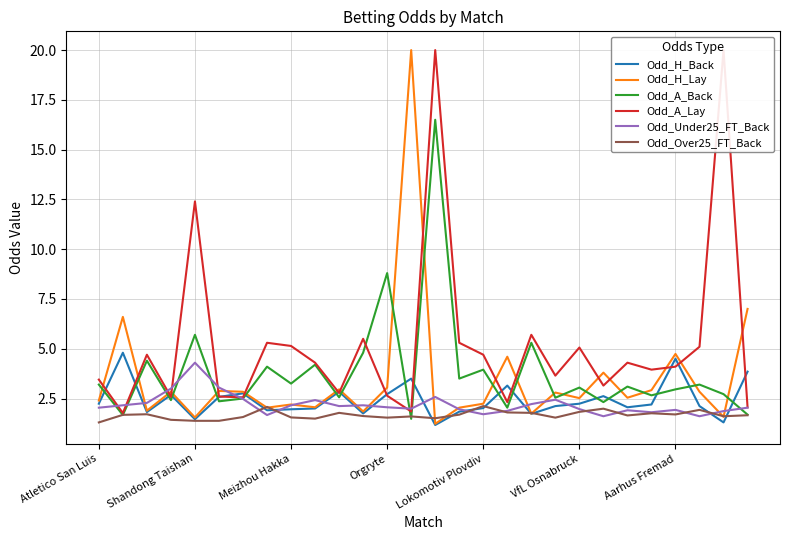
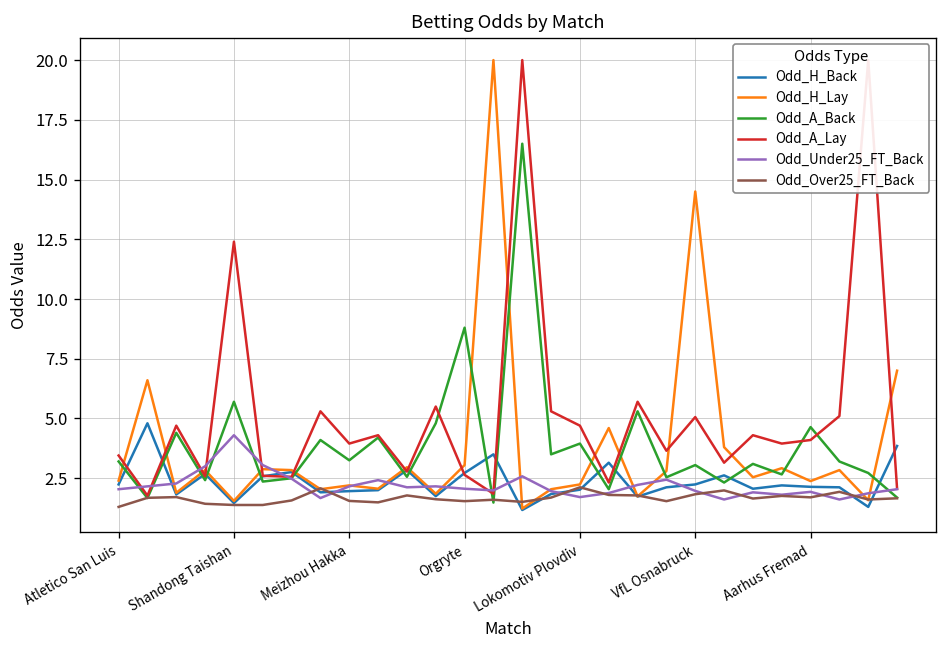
  {
    "Odd_H_Back": {
      "Atletico San Luis": 2.2,
      "Meizhou Hakka": 2.0,
      "VfL Osnabruck": 2.2,
-     "Aarhus Fremad": 4.5
+     "Aarhus Fremad": 2.1
    },
    "Odd_H_Lay": {
      "Atletico San Luis": 2.4,
      "Orgryte": 3.1,
-     "VfL Osnabruck": 2.5,
-     "Aarhus Fremad": 4.7
+     "VfL Osnabruck": 14.5,
+     "Aarhus Fremad": 2.4
    },
    "Odd_A_Back": {
      "Atletico San Luis": 3.2,
      "Shandong Taishan": 5.7,
      "Meizhou Hakka": 3.3,
      "Orgryte": 8.8,
      "Lokomotiv Plovdiv": 4.0,
      "VfL Osnabruck": 3.1,
-     "Aarhus Fremad": 3.0
+     "Aarhus Fremad": 4.6
    },
    "Odd_A_Lay": {
      "Atletico San Luis": 3.5,
      "Shandong Taishan": 12.4,
-     "Meizhou Hakka": 5.1,
+     "Meizhou Hakka": 4.0,
      "Lokomotiv Plovdiv": 4.7,
      "VfL Osnabruck": 5.1,
      "Aarhus Fremad": 4.1
    },
    "Odd_Under25_FT_Back": {
      "Atletico San Luis": 2.0,
      "Shandong Taishan": 4.3,
      "Orgryte": 2.1,
      "Lokomotiv Plovdiv": 1.7,
      "VfL Osnabruck": 2.0,
      "Aarhus Fremad": 1.9
    },
    "Odd_Over25_FT_Back": {
      "Atletico San Luis": 1.3,
      "Meizhou Hakka": 1.6,
      "Orgryte": 1.5,
      "VfL Osnabruck": 1.8,
      "Aarhus Fremad": 1.7
    }
  }
